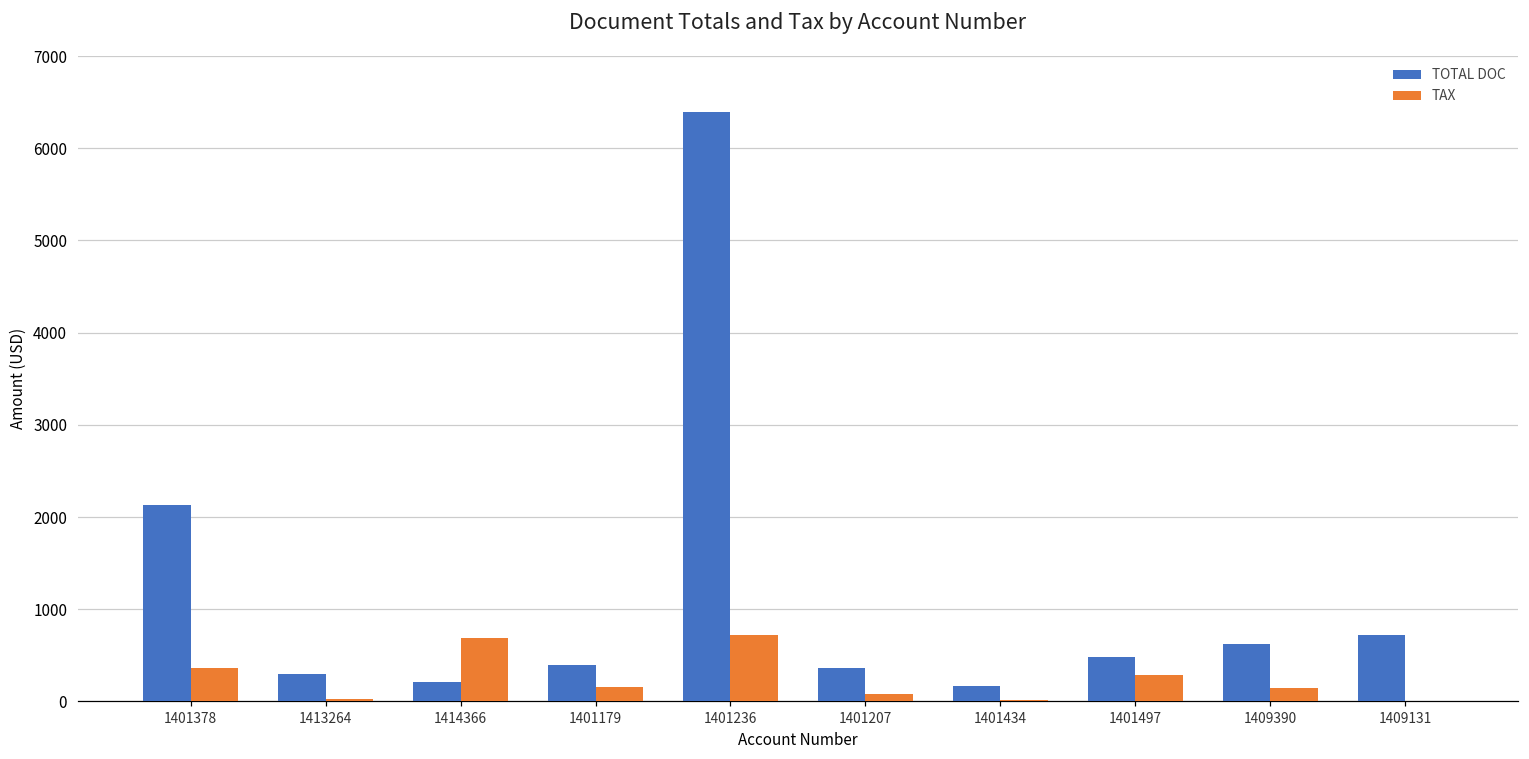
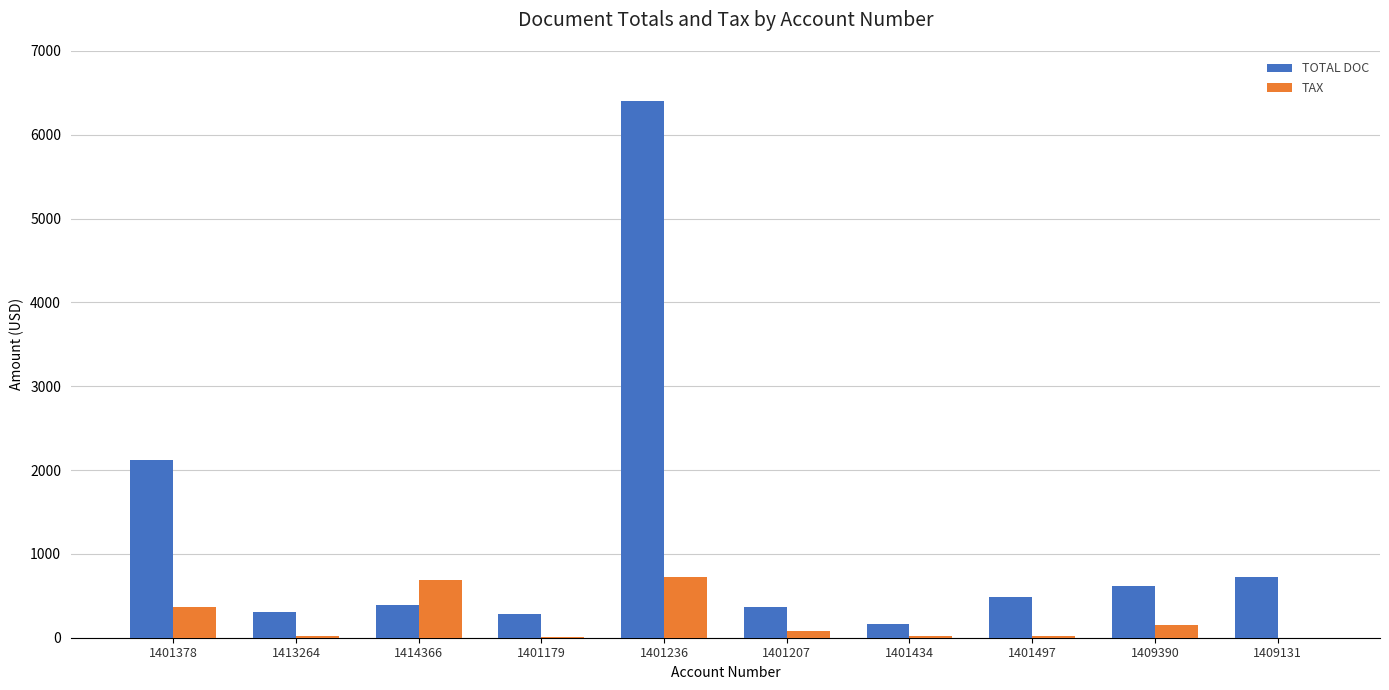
  {
    "TOTAL DOC": {
      "1401378": 2100,
      "1413264": 300,
-     "1414366": 200,
-     "1401179": 400,
+     "1414366": 400,
+     "1401179": 300,
      "1401236": 6400,
      "1401207": 400,
      "1401434": 200,
      "1401497": 500,
      "1409390": 600,
      "1409131": 700
    },
    "TAX": {
      "1401378": 400,
      "1414366": 700,
-     "1401179": 200,
+     "1401179": 0,
      "1401236": 700,
      "1401207": 100,
-     "1401497": 300,
+     "1401497": 0,
      "1409390": 200,
      "1409131": 0
    }
  }
